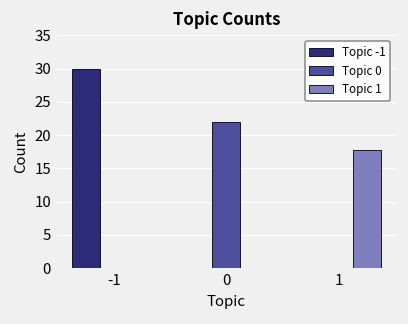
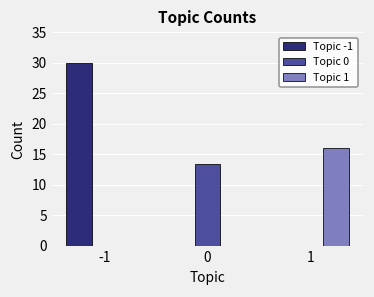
  {
    "Topic -1": {
      "-1": 30,
      "0": 0,
      "1": 0
    },
    "Topic 0": {
      "-1": 0,
-     "0": 22,
+     "0": 13,
      "1": 0
    },
    "Topic 1": {
      "-1": 0,
      "0": 0,
-     "1": 18
+     "1": 16
    }
  }
